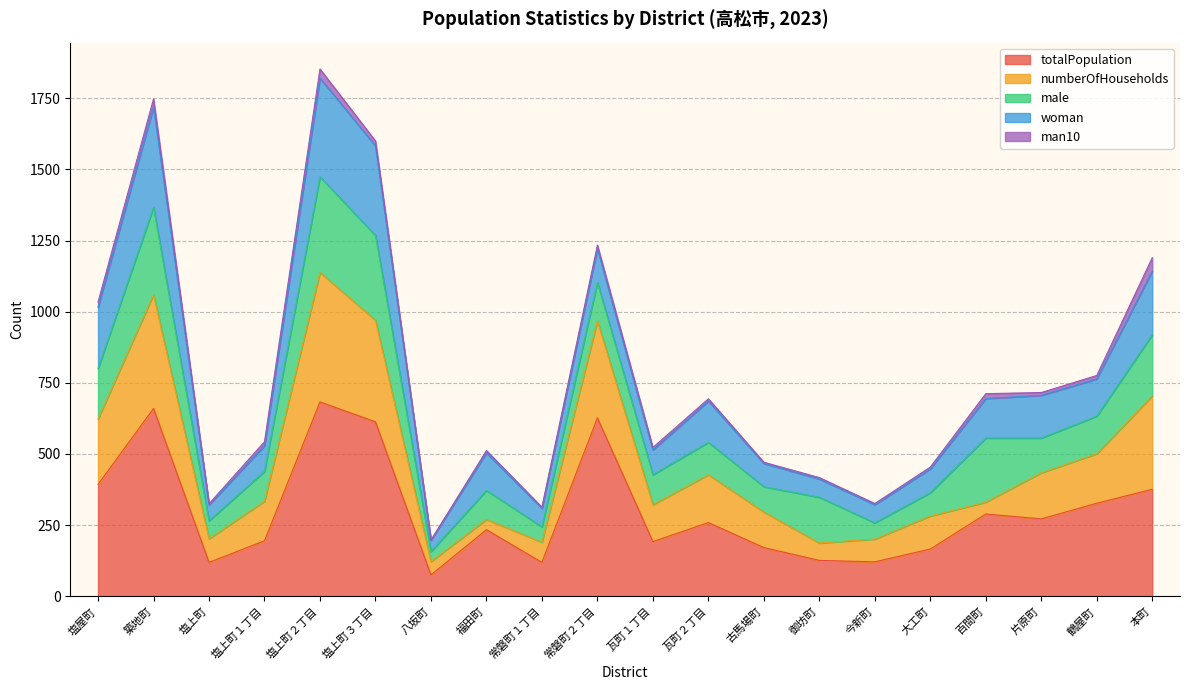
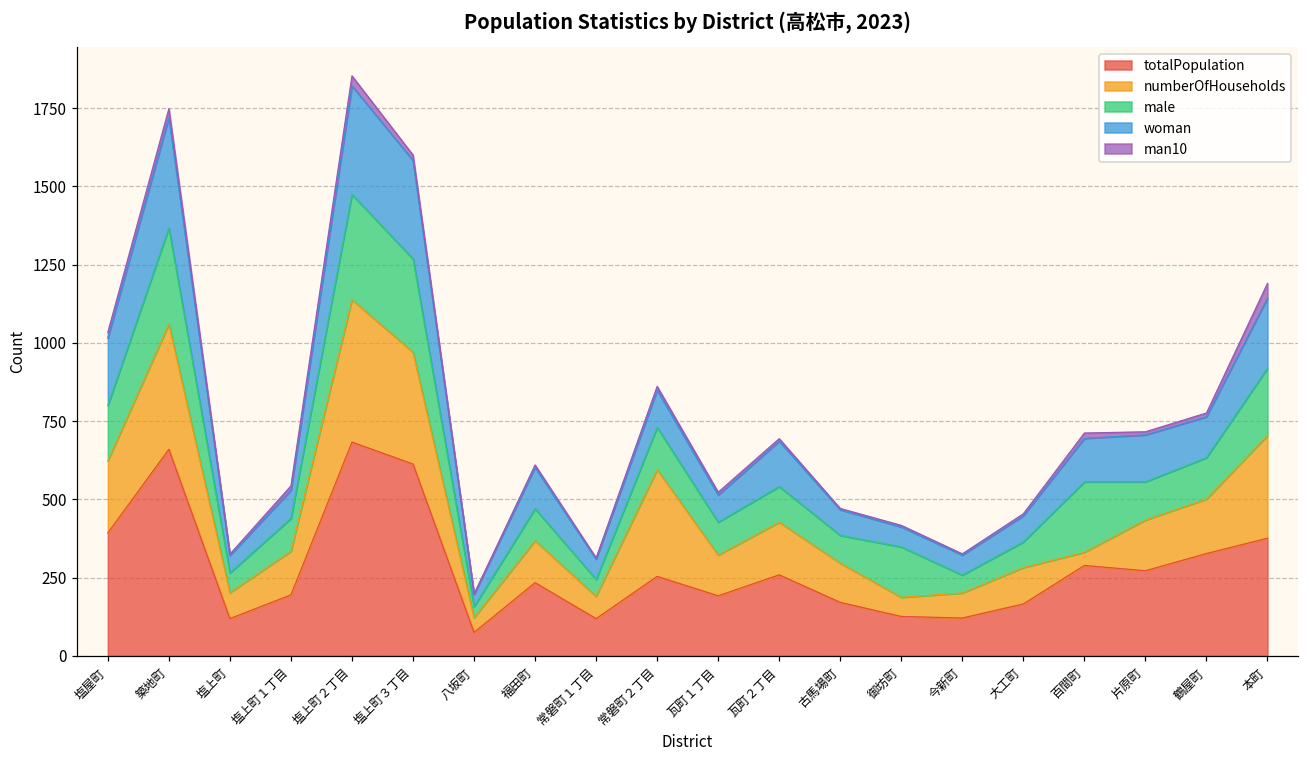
  {
    "totalPopulation": {
      "塩屋町": 390,
      "築地町": 660,
      "塩上町": 120,
      "塩上町１丁目": 200,
      "塩上町２丁目": 680,
      "塩上町３丁目": 610,
      "八坂町": 80,
      "福田町": 230,
      "常磐町１丁目": 120,
-     "常磐町２丁目": 630,
+     "常磐町２丁目": 250,
      "瓦町１丁目": 190,
      "瓦町２丁目": 260,
      "古馬場町": 170,
      "御坊町": 130,
      "今新町": 120,
      "大工町": 170,
      "百間町": 290,
      "片原町": 270,
      "鶴屋町": 330,
      "本町": 380
    },
    "numberOfHouseholds": {
      "塩屋町": 230,
      "築地町": 400,
      "塩上町": 80,
      "塩上町１丁目": 140,
      "塩上町２丁目": 460,
      "塩上町３丁目": 360,
      "八坂町": 50,
-     "福田町": 40,
+     "福田町": 130,
      "常磐町１丁目": 70,
      "常磐町２丁目": 340,
      "瓦町１丁目": 130,
      "瓦町２丁目": 170,
      "古馬場町": 130,
      "御坊町": 60,
      "今新町": 80,
      "大工町": 120,
      "百間町": 40,
      "片原町": 160,
      "鶴屋町": 170,
      "本町": 330
    },
    "male": {
      "塩屋町": 180,
      "築地町": 310,
      "塩上町": 60,
      "塩上町１丁目": 110,
      "塩上町２丁目": 340,
      "塩上町３丁目": 300,
      "八坂町": 40,
      "福田町": 100,
      "常磐町１丁目": 50,
      "常磐町２丁目": 140,
      "瓦町１丁目": 110,
      "瓦町２丁目": 110,
      "古馬場町": 90,
      "御坊町": 160,
      "今新町": 60,
      "大工町": 80,
      "百間町": 230,
      "片原町": 120,
      "鶴屋町": 130,
      "本町": 220
    },
    "woman": {
      "塩屋町": 220,
      "築地町": 350,
      "塩上町１丁目": 90,
      "塩上町２丁目": 350,
      "塩上町３丁目": 320,
      "常磐町２丁目": 120,
      "瓦町１丁目": 90,
      "百間町": 140,
      "片原町": 150,
      "鶴屋町": 130,
      "本町": 220
    },
    "man10": {
      "塩屋町": 20,
      "築地町": 30,
      "塩上町１丁目": 10,
      "塩上町２丁目": 30,
      "塩上町３丁目": 20,
      "常磐町２丁目": 10,
      "瓦町１丁目": 10,
      "百間町": 20,
      "片原町": 10,
      "鶴屋町": 10,
      "本町": 50
    }
  }
